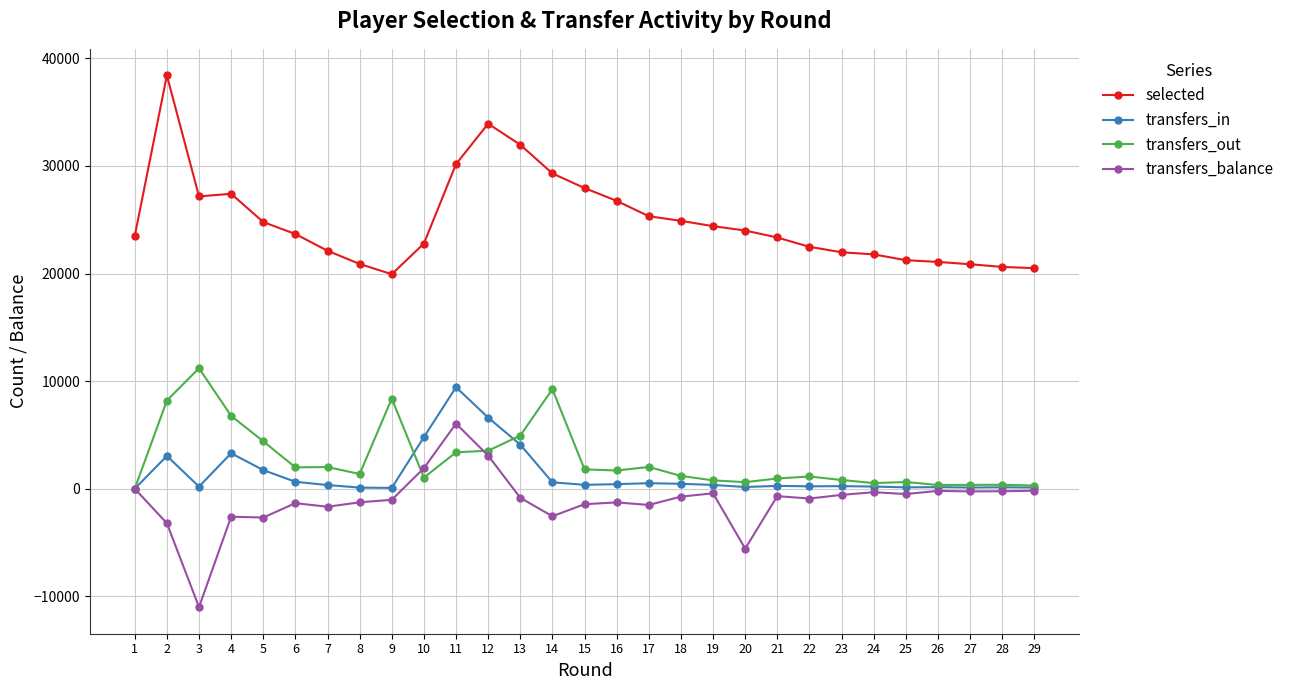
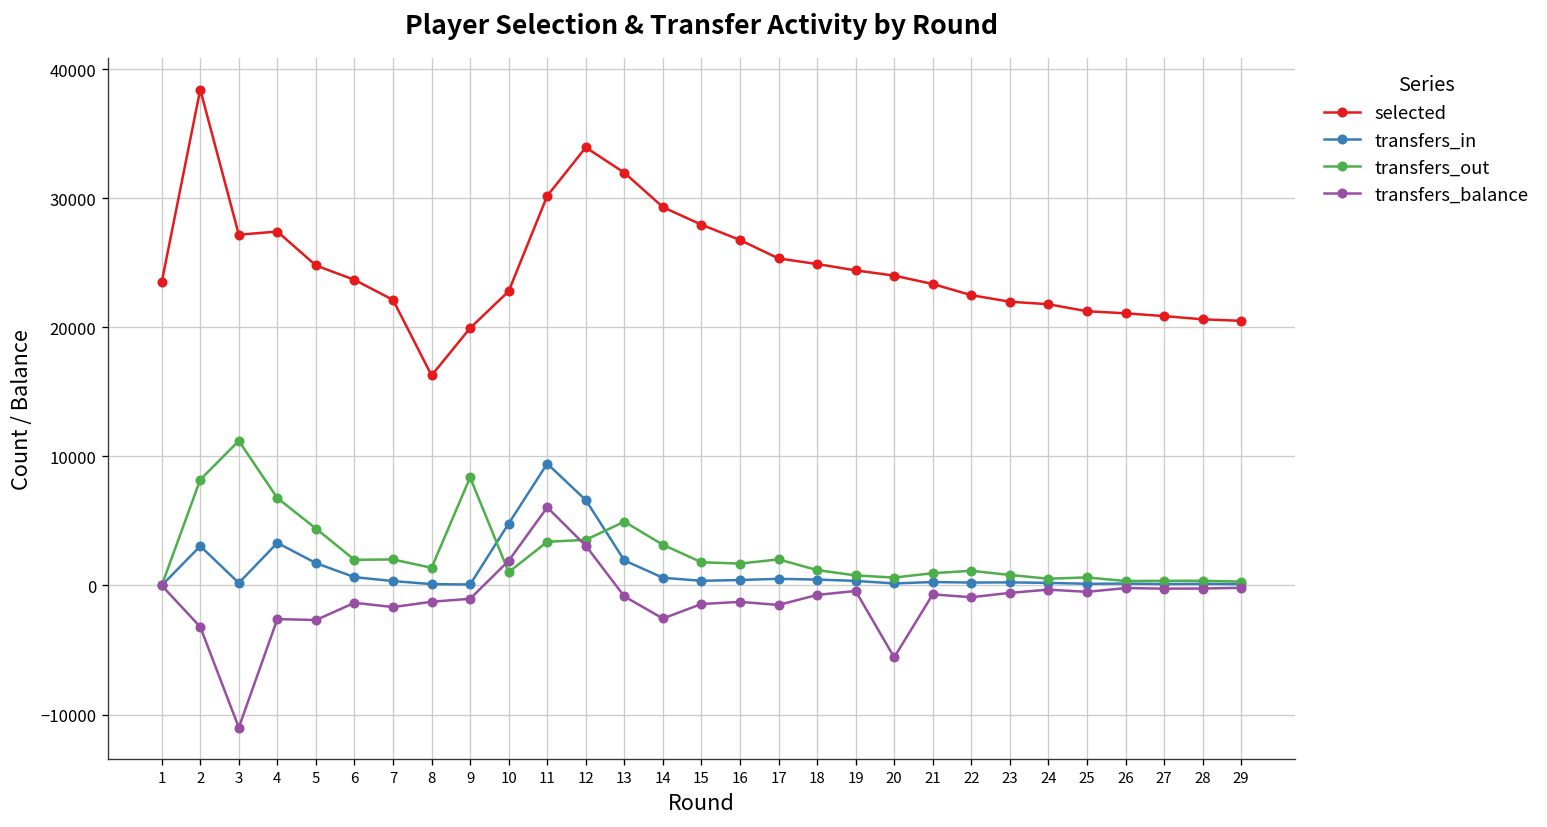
  {
    "selected": {
      "1": 23500,
      "2": 38400,
      "3": 27200,
      "4": 27400,
      "5": 24800,
      "6": 23700,
      "7": 22100,
-     "8": 20900,
+     "8": 16300,
      "9": 19900,
      "10": 22800,
      "11": 30200,
      "12": 33900,
      "13": 32000,
      "14": 29300,
      "15": 27900,
      "16": 26800,
      "17": 25300,
      "18": 24900,
      "19": 24400,
      "20": 24000,
      "21": 23400,
      "22": 22500,
      "23": 22000,
      "24": 21800,
      "25": 21200,
      "26": 21100,
      "27": 20900,
      "28": 20600,
      "29": 20500
    },
    "transfers_in": {
      "2": 3100,
      "3": 200,
      "4": 3300,
      "5": 1700,
      "6": 600,
      "7": 300,
      "8": 100,
      "9": 100,
      "10": 4800,
      "11": 9400,
      "12": 6600,
-     "13": 4100,
+     "13": 1900,
      "14": 600,
      "15": 400,
      "16": 400,
      "17": 500,
      "18": 500,
      "19": 400,
      "20": 200,
      "21": 300,
      "22": 200,
      "23": 200,
      "24": 200,
      "25": 100,
      "27": 100
    },
    "transfers_out": {
      "2": 8200,
      "3": 11200,
      "4": 6800,
      "5": 4400,
      "6": 2000,
      "7": 2000,
      "8": 1400,
      "9": 8400,
      "10": 1000,
      "11": 3400,
      "12": 3500,
      "13": 4900,
-     "14": 9300,
+     "14": 3200,
      "15": 1800,
      "16": 1700,
      "17": 2000,
      "18": 1200,
      "19": 800,
      "20": 600,
      "21": 1000,
      "22": 1100,
      "23": 800,
      "24": 500,
      "25": 600,
      "27": 400
    },
    "transfers_balance": {
      "2": -3200,
      "3": -11000,
      "4": -2600,
      "5": -2700,
      "6": -1300,
      "7": -1700,
      "8": -1300,
      "9": -1000,
      "10": 1900,
      "11": 6100,
      "12": 3100,
      "13": -800,
      "14": -2600,
      "15": -1400,
      "16": -1300,
      "17": -1500,
      "18": -700,
      "19": -400,
      "20": -5600,
      "21": -700,
      "22": -900,
      "23": -600,
      "24": -300,
      "25": -500,
      "26": -200,
      "27": -200,
      "28": -200,
      "29": -200
    }
  }
